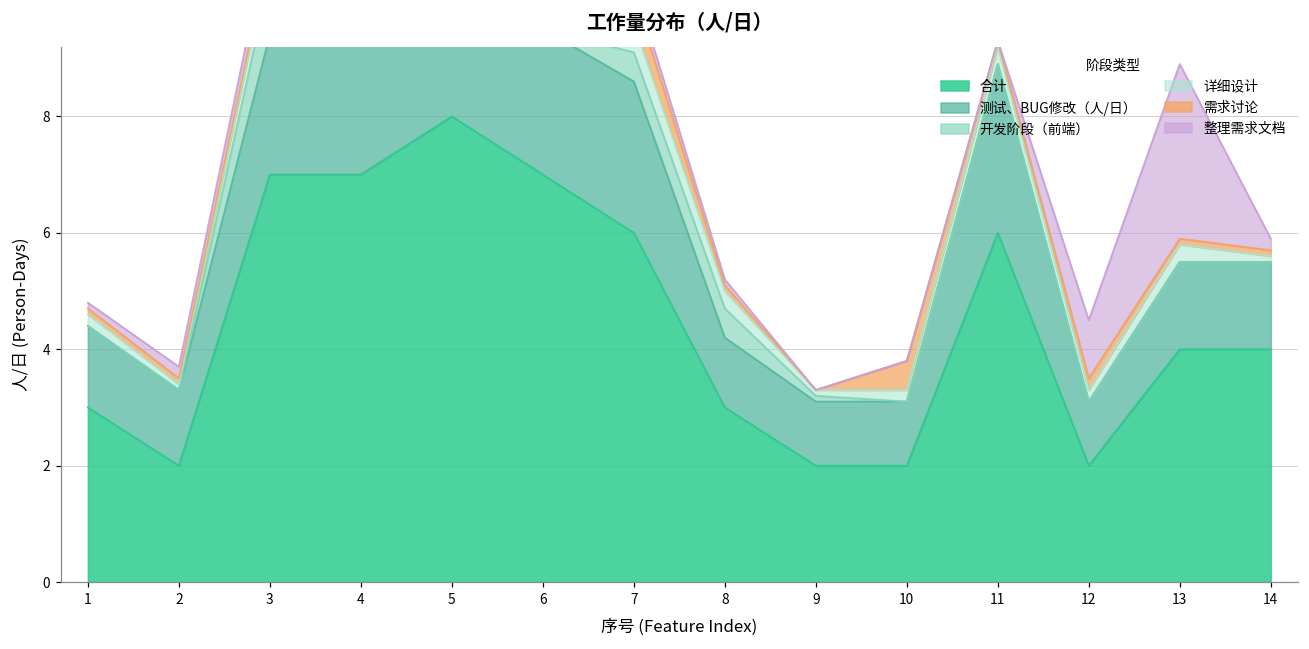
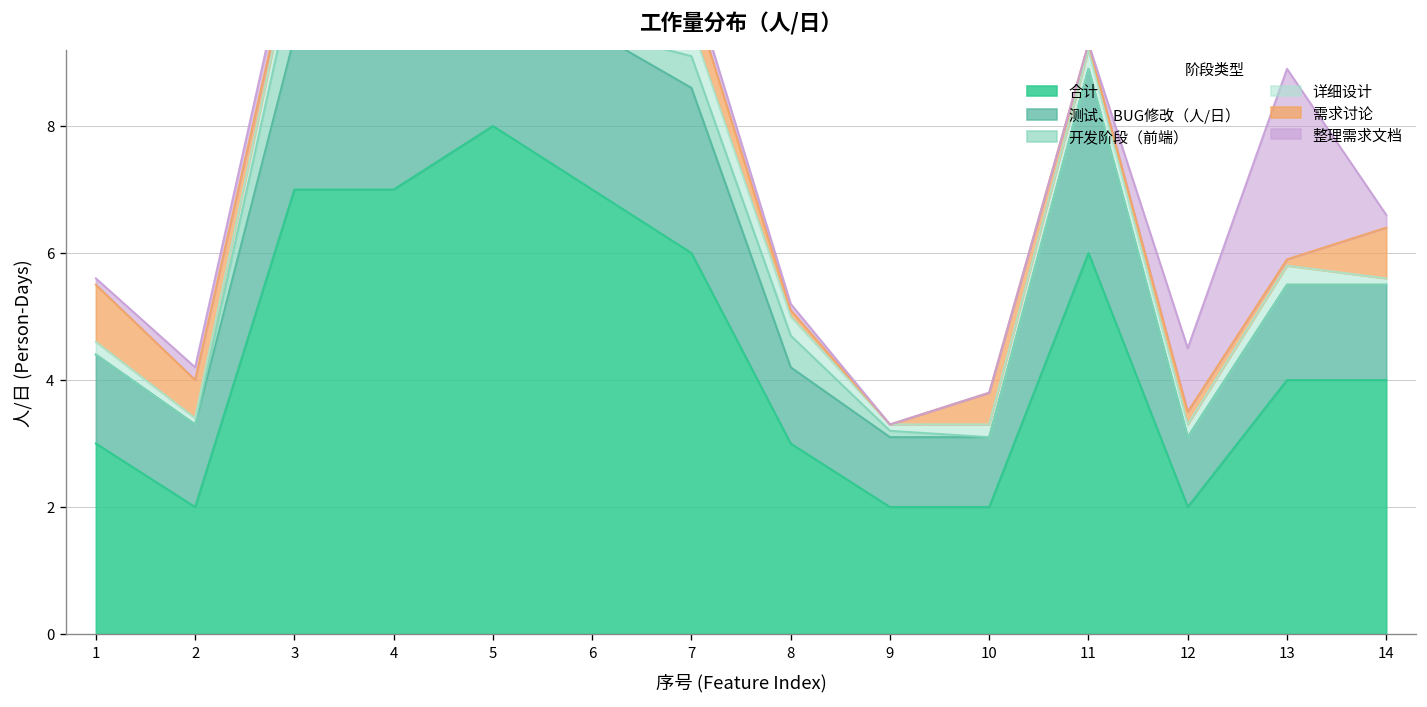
  {
    "需求讨论": {
-     "1": 0.1,
-     "2": 0.1,
+     "1": 0.9,
+     "2": 0.6,
      "8": 0.1,
      "12": 0.2,
      "13": 0.1,
-     "14": 0.1
+     "14": 0.8
    },
    "整理需求文档": {
      "1": 0.1,
      "2": 0.2,
      "8": 0.1,
      "12": 1.0,
      "13": 3.0,
      "14": 0.2
    }
  }
